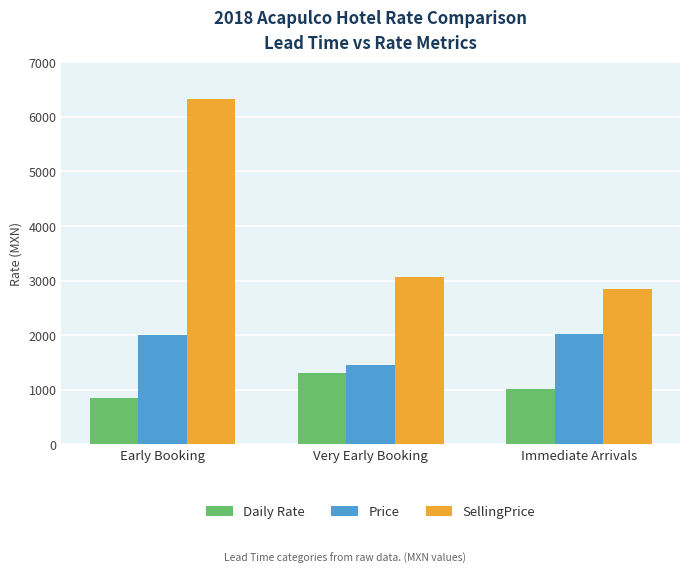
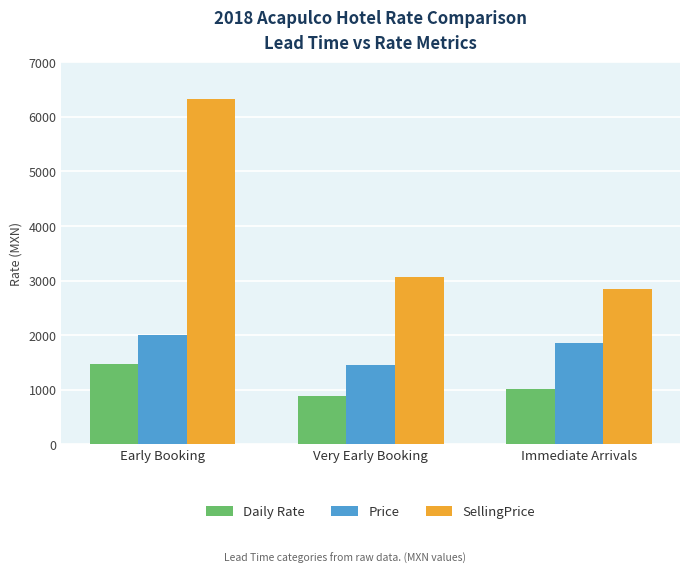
  {
    "Daily Rate": {
-     "Early Booking": 900,
-     "Very Early Booking": 1300,
+     "Early Booking": 1500,
+     "Very Early Booking": 900,
      "Immediate Arrivals": 1000
    },
    "Price": {
      "Early Booking": 2000,
      "Very Early Booking": 1500,
-     "Immediate Arrivals": 2000
+     "Immediate Arrivals": 1900
    },
    "SellingPrice": {
      "Early Booking": 6300,
      "Very Early Booking": 3100,
      "Immediate Arrivals": 2800
    }
  }
